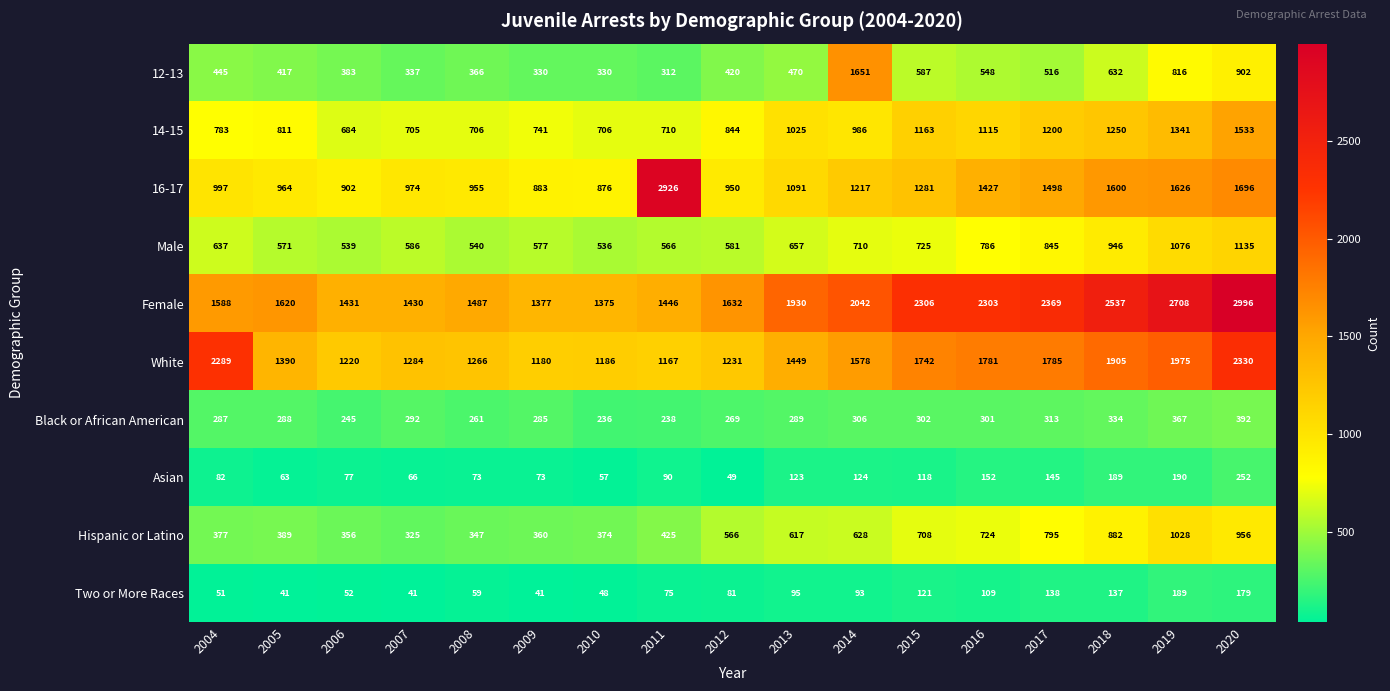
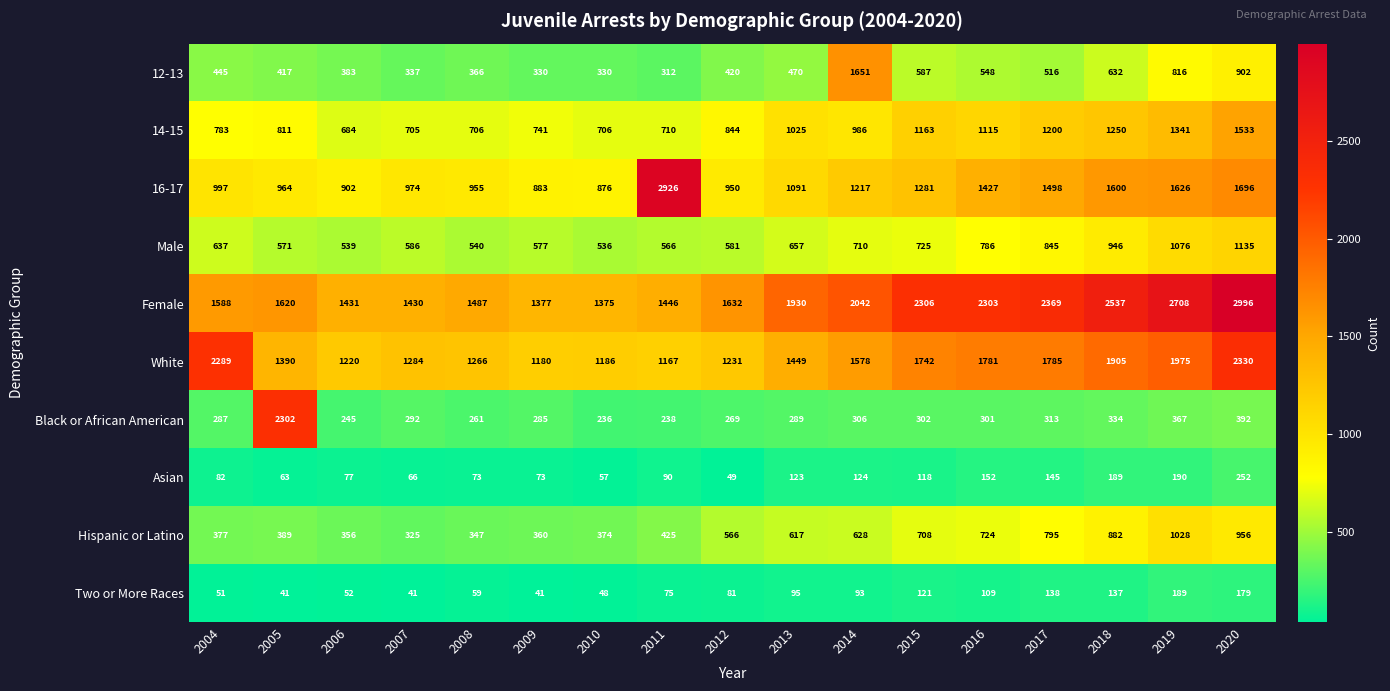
  {
    "12-13": {
      "2004": 445,
      "2005": 417,
      "2006": 383,
      "2007": 337,
      "2008": 366,
      "2009": 330,
      "2010": 330,
      "2011": 312,
      "2012": 420,
      "2013": 470,
      "2014": 1651,
      "2015": 587,
      "2016": 548,
      "2017": 516,
      "2018": 632,
      "2019": 816,
      "2020": 902
    },
    "14-15": {
      "2004": 783,
      "2005": 811,
      "2006": 684,
      "2007": 705,
      "2008": 706,
      "2009": 741,
      "2010": 706,
      "2011": 710,
      "2012": 844,
      "2013": 1025,
      "2014": 986,
      "2015": 1163,
      "2016": 1115,
      "2017": 1200,
      "2018": 1250,
      "2019": 1341,
      "2020": 1533
    },
    "16-17": {
      "2004": 997,
      "2005": 964,
      "2006": 902,
      "2007": 974,
      "2008": 955,
      "2009": 883,
      "2010": 876,
      "2011": 2926,
      "2012": 950,
      "2013": 1091,
      "2014": 1217,
      "2015": 1281,
      "2016": 1427,
      "2017": 1498,
      "2018": 1600,
      "2019": 1626,
      "2020": 1696
    },
    "Male": {
      "2004": 637,
      "2005": 571,
      "2006": 539,
      "2007": 586,
      "2008": 540,
      "2009": 577,
      "2010": 536,
      "2011": 566,
      "2012": 581,
      "2013": 657,
      "2014": 710,
      "2015": 725,
      "2016": 786,
      "2017": 845,
      "2018": 946,
      "2019": 1076,
      "2020": 1135
    },
    "Female": {
      "2004": 1588,
      "2005": 1620,
      "2006": 1431,
      "2007": 1430,
      "2008": 1487,
      "2009": 1377,
      "2010": 1375,
      "2011": 1446,
      "2012": 1632,
      "2013": 1930,
      "2014": 2042,
      "2015": 2306,
      "2016": 2303,
      "2017": 2369,
      "2018": 2537,
      "2019": 2708,
      "2020": 2996
    },
    "White": {
      "2004": 2289,
      "2005": 1390,
      "2006": 1220,
      "2007": 1284,
      "2008": 1266,
      "2009": 1180,
      "2010": 1186,
      "2011": 1167,
      "2012": 1231,
      "2013": 1449,
      "2014": 1578,
      "2015": 1742,
      "2016": 1781,
      "2017": 1785,
      "2018": 1905,
      "2019": 1975,
      "2020": 2330
    },
    "Black or African American": {
      "2004": 287,
-     "2005": 288,
+     "2005": 2302,
      "2006": 245,
      "2007": 292,
      "2008": 261,
      "2009": 285,
      "2010": 236,
      "2011": 238,
      "2012": 269,
      "2013": 289,
      "2014": 306,
      "2015": 302,
      "2016": 301,
      "2017": 313,
      "2018": 334,
      "2019": 367,
      "2020": 392
    },
    "Asian": {
      "2004": 82,
      "2005": 63,
      "2006": 77,
      "2007": 66,
      "2008": 73,
      "2009": 73,
      "2010": 57,
      "2011": 90,
      "2012": 49,
      "2013": 123,
      "2014": 124,
      "2015": 118,
      "2016": 152,
      "2017": 145,
      "2018": 189,
      "2019": 190,
      "2020": 252
    },
    "Hispanic or Latino": {
      "2004": 377,
      "2005": 389,
      "2006": 356,
      "2007": 325,
      "2008": 347,
      "2009": 360,
      "2010": 374,
      "2011": 425,
      "2012": 566,
      "2013": 617,
      "2014": 628,
      "2015": 708,
      "2016": 724,
      "2017": 795,
      "2018": 882,
      "2019": 1028,
      "2020": 956
    },
    "Two or More Races": {
      "2004": 51,
      "2005": 41,
      "2006": 52,
      "2007": 41,
      "2008": 59,
      "2009": 41,
      "2010": 48,
      "2011": 75,
      "2012": 81,
      "2013": 95,
      "2014": 93,
      "2015": 121,
      "2016": 109,
      "2017": 138,
      "2018": 137,
      "2019": 189,
      "2020": 179
    }
  }
